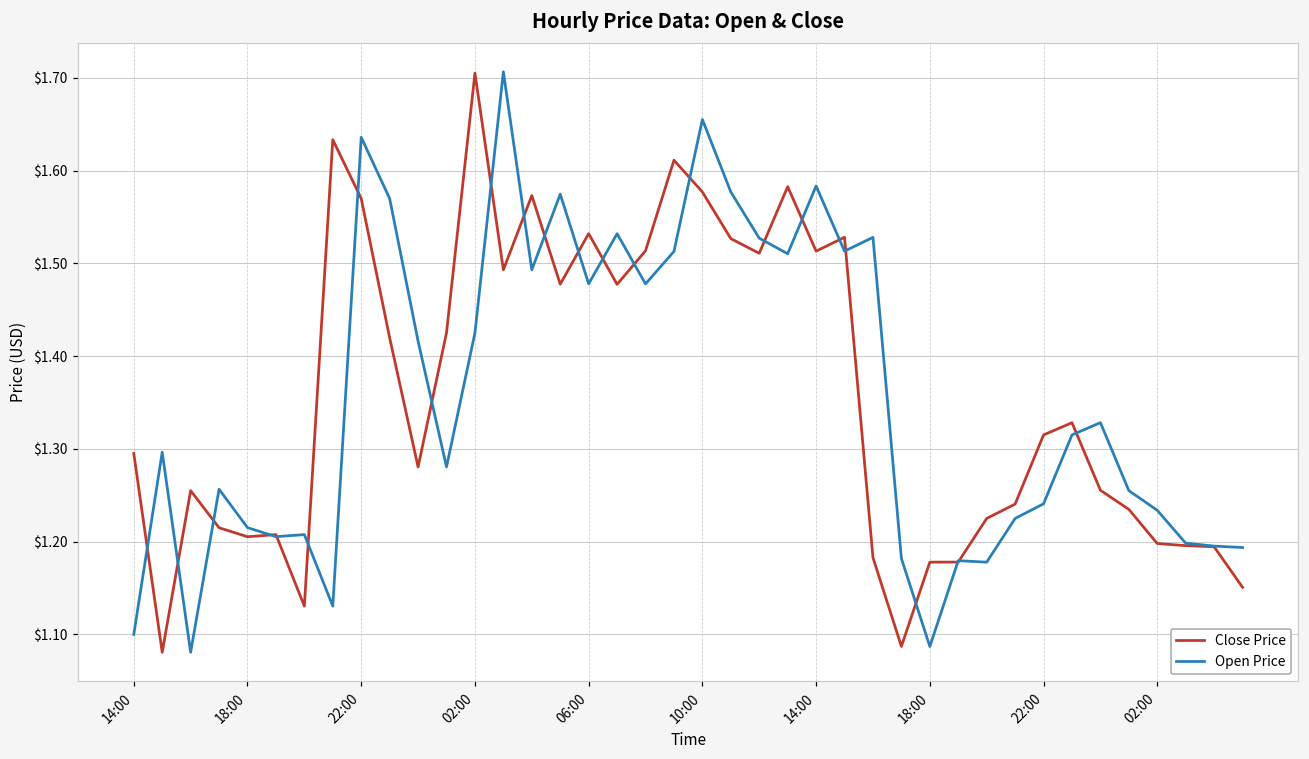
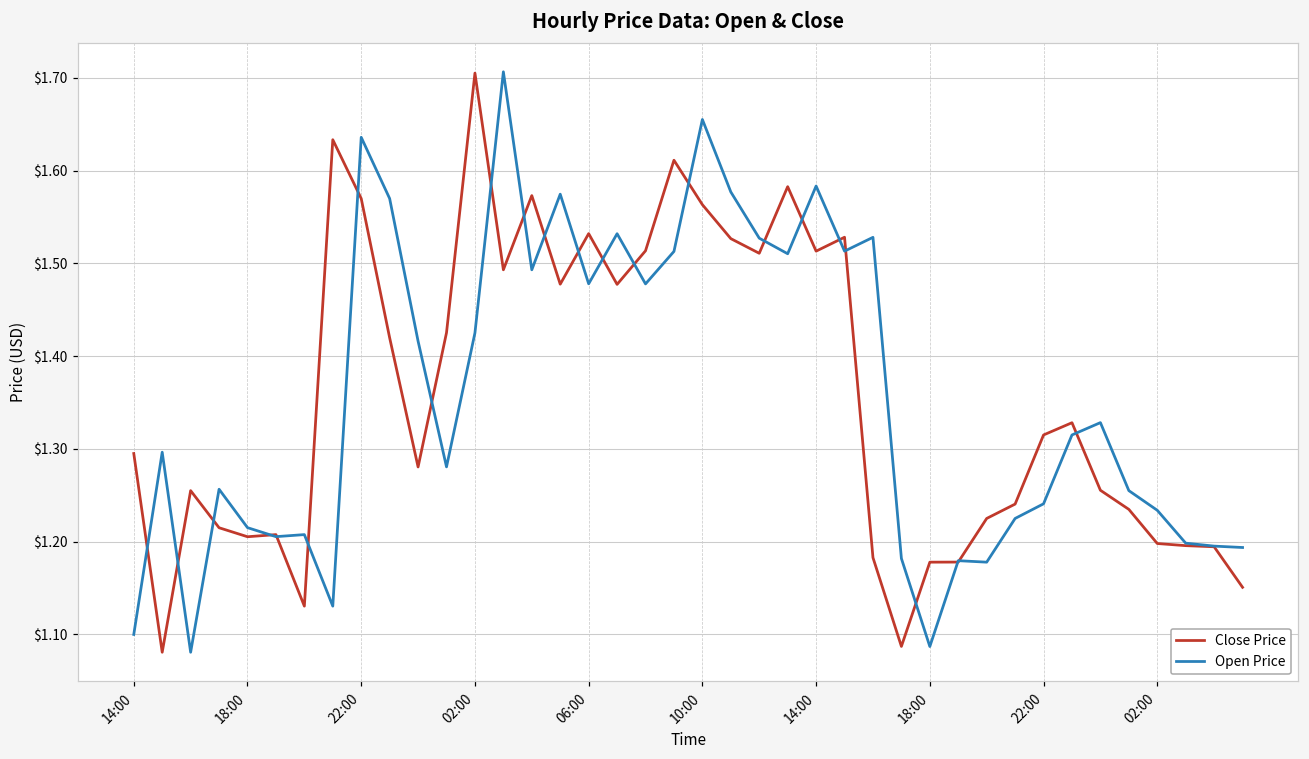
  {
    "Close Price": {
      "06:00": "$1.53",
-     "10:00": "$1.58"
+     "10:00": "$1.56"
    },
    "Open Price": {
      "06:00": "$1.48",
      "10:00": "$1.66"
    }
  }
